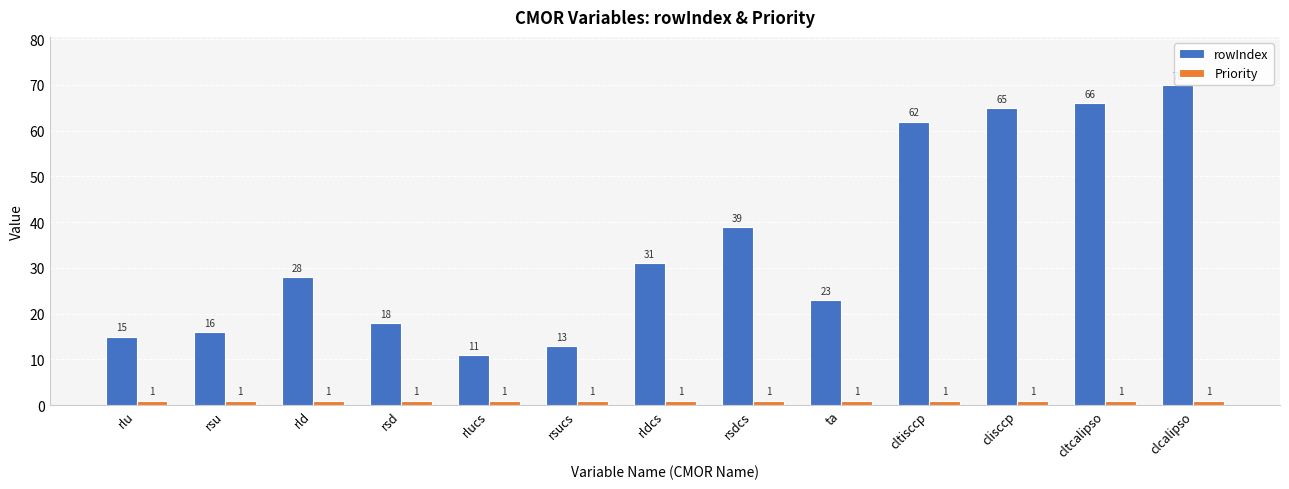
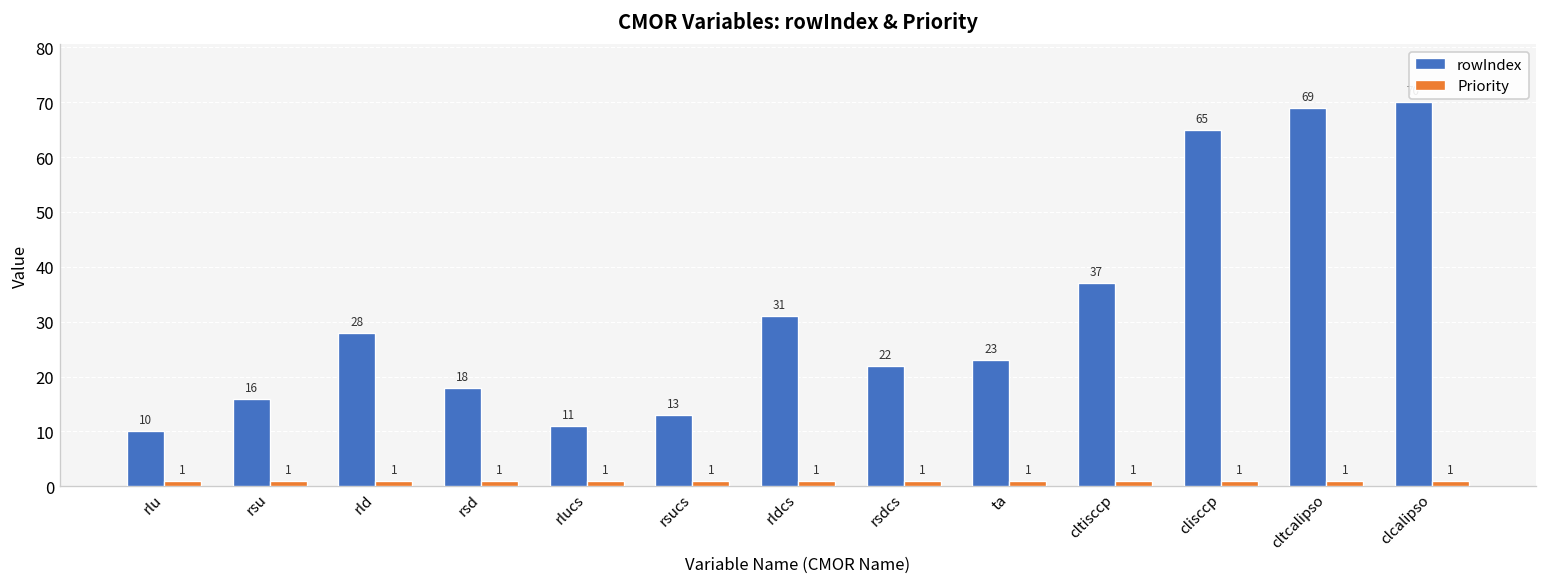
  {
    "rowIndex": {
-     "rlu": 15,
+     "rlu": 10,
      "rsu": 16,
      "rld": 28,
      "rsd": 18,
      "rlucs": 11,
      "rsucs": 13,
      "rldcs": 31,
-     "rsdcs": 39,
+     "rsdcs": 22,
      "ta": 23,
-     "cltisccp": 62,
+     "cltisccp": 37,
      "clisccp": 65,
-     "cltcalipso": 66
+     "cltcalipso": 69
    },
    "Priority": {
      "rlu": 1,
      "rsu": 1,
      "rld": 1,
      "rsd": 1,
      "rlucs": 1,
      "rsucs": 1,
      "rldcs": 1,
      "rsdcs": 1,
      "ta": 1,
      "cltisccp": 1,
      "clisccp": 1,
      "cltcalipso": 1,
      "clcalipso": 1
    }
  }
